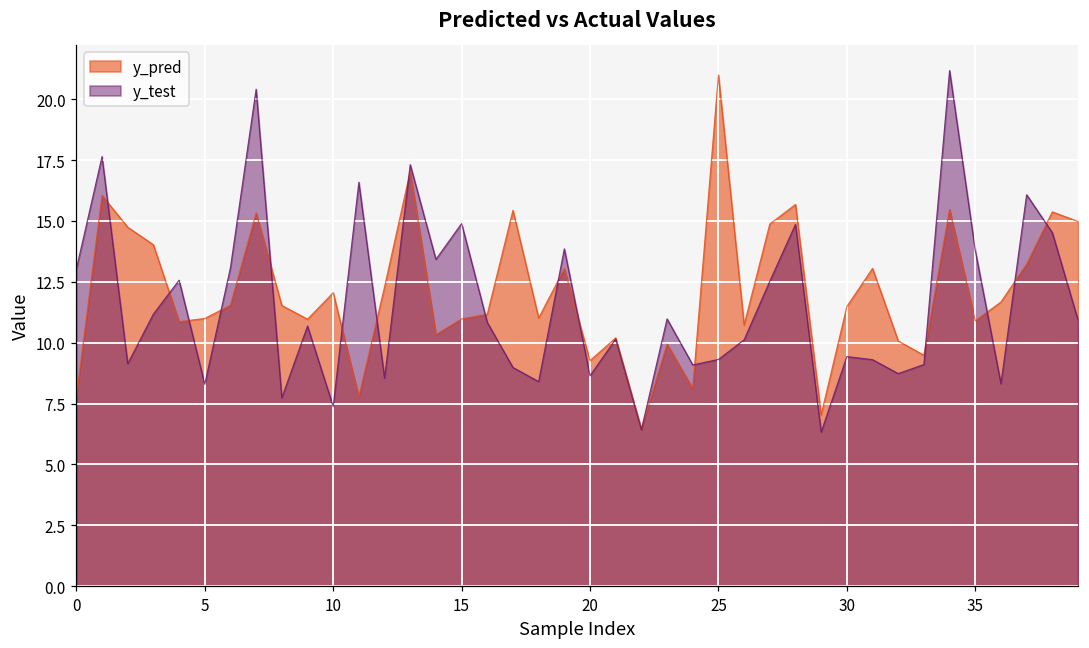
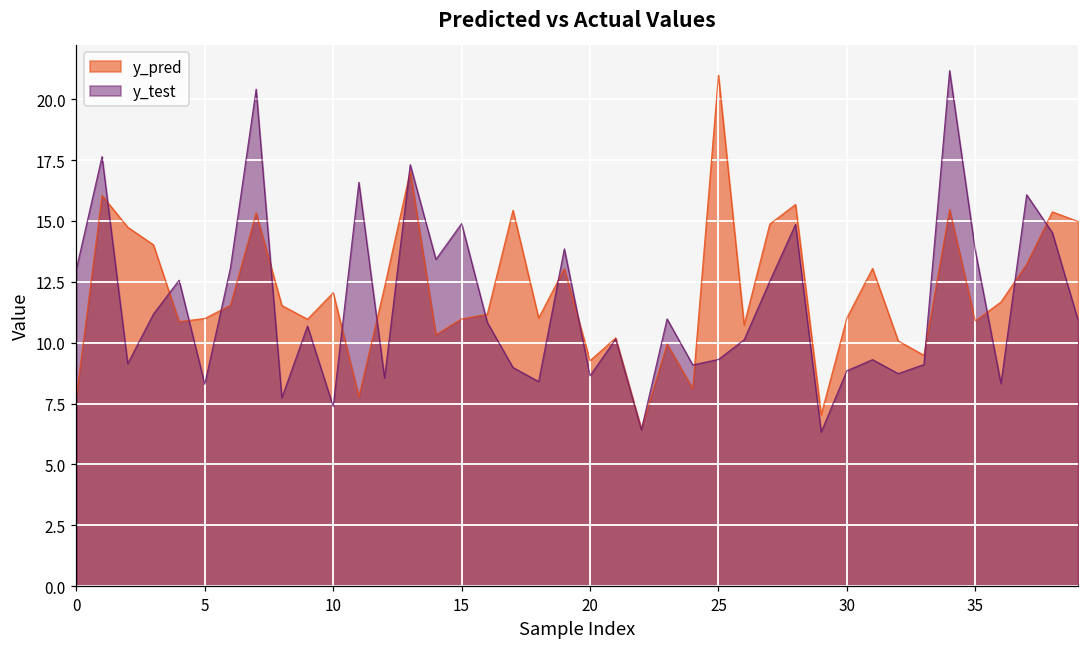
  {
    "y_pred": {
      "0": 7.8,
      "5": 11.0,
      "10": 12.1,
      "15": 11.0,
      "20": 9.3,
      "25": 21.0,
-     "30": 11.5,
+     "30": 11.0,
      "35": 10.9
    },
    "y_test": {
      "0": 13.0,
      "5": 8.3,
      "10": 7.4,
      "15": 14.9,
      "20": 8.6,
      "25": 9.3,
-     "30": 9.4,
+     "30": 8.8,
      "35": 13.8
    }
  }
